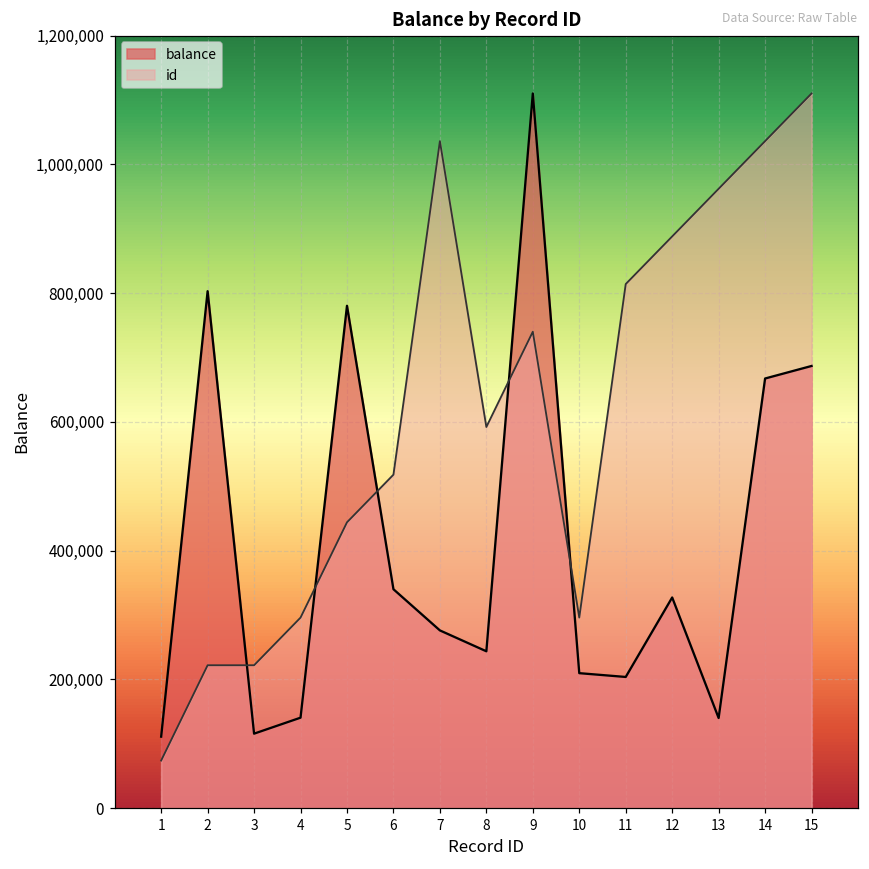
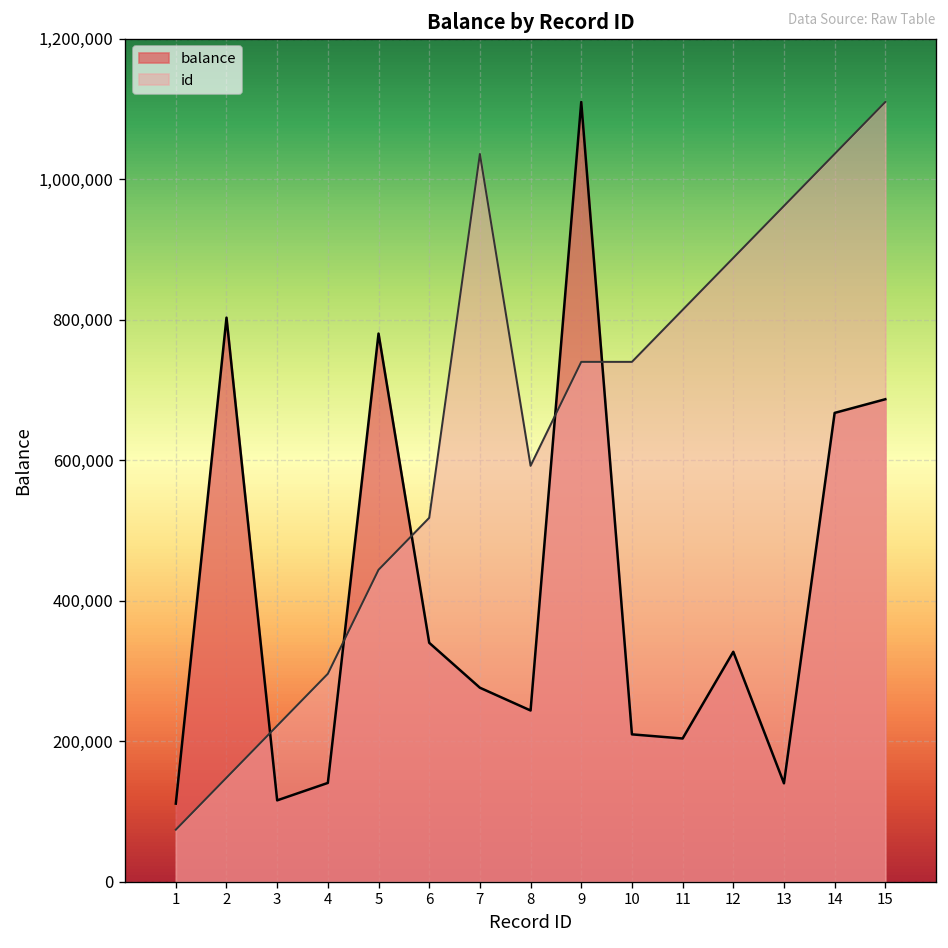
  {
    "balance": {
      "1": "110,000",
      "2": "800,000",
      "3": "120,000",
      "4": "140,000",
      "5": "780,000",
      "6": "340,000",
      "7": "280,000",
      "8": "240,000",
      "9": "1,110,000",
      "10": "210,000",
      "11": "200,000",
      "12": "330,000",
      "13": "140,000",
      "14": "670,000",
      "15": "690,000"
    },
    "id": {
      "1": "70,000",
-     "2": "220,000",
+     "2": "150,000",
      "3": "220,000",
      "4": "300,000",
      "5": "440,000",
      "6": "520,000",
      "7": "1,040,000",
      "8": "590,000",
      "9": "740,000",
-     "10": "300,000",
+     "10": "740,000",
      "11": "810,000",
      "12": "890,000",
      "13": "960,000",
      "14": "1,040,000",
      "15": "1,110,000"
    }
  }
